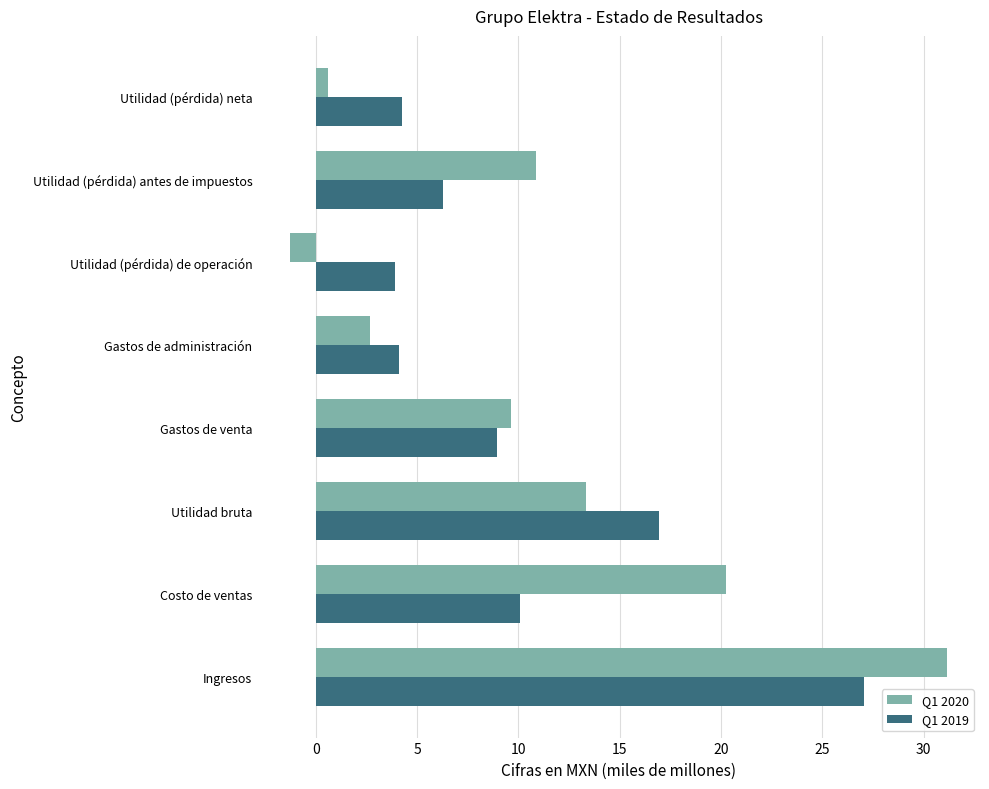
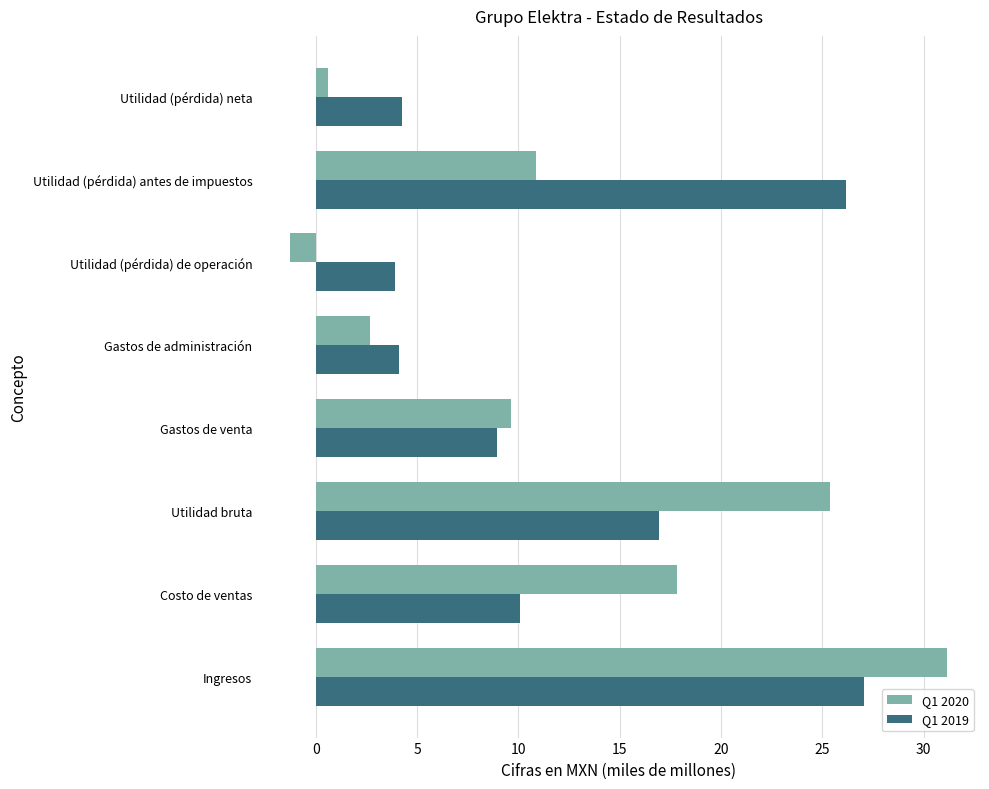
  {
    "Q1 2020": {
      "Utilidad (pérdida) neta": 0.6,
      "Utilidad (pérdida) antes de impuestos": 10.9,
      "Utilidad (pérdida) de operación": -1.3,
      "Gastos de administración": 2.7,
      "Gastos de venta": 9.6,
-     "Utilidad bruta": 13.4,
-     "Costo de ventas": 20.2,
+     "Utilidad bruta": 25.4,
+     "Costo de ventas": 17.8,
      "Ingresos": 31.2
    },
    "Q1 2019": {
      "Utilidad (pérdida) neta": 4.3,
-     "Utilidad (pérdida) antes de impuestos": 6.3,
+     "Utilidad (pérdida) antes de impuestos": 26.2,
      "Utilidad (pérdida) de operación": 3.9,
      "Gastos de administración": 4.1,
      "Gastos de venta": 8.9,
      "Utilidad bruta": 17.0,
      "Costo de ventas": 10.1,
      "Ingresos": 27.0
    }
  }
